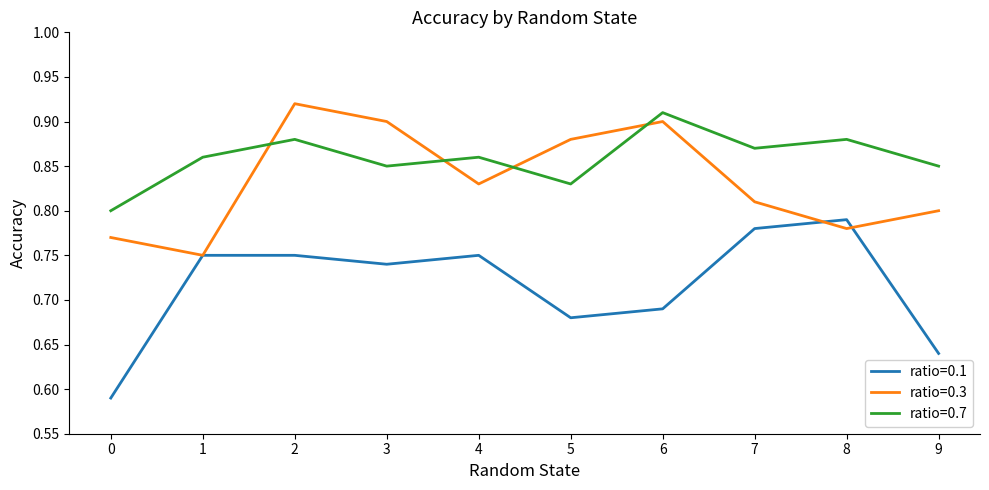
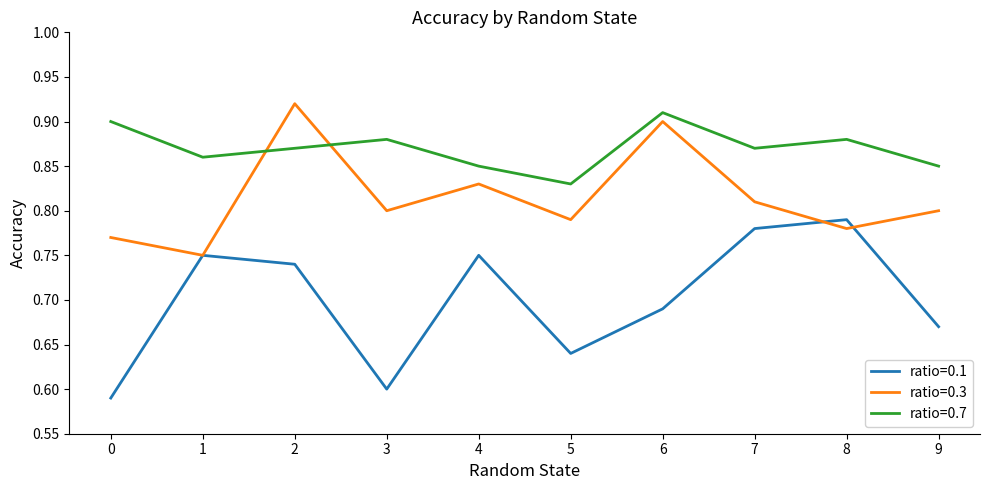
  {
    "ratio=0.1": {
      "0": 0.59,
-     "2": 0.75,
-     "3": 0.74,
+     "2": 0.74,
+     "3": 0.60,
      "4": 0.75,
-     "5": 0.68,
+     "5": 0.64,
      "6": 0.69,
      "7": 0.78,
      "8": 0.79,
-     "9": 0.64
+     "9": 0.67
    },
    "ratio=0.3": {
      "0": 0.77,
      "2": 0.92,
-     "3": 0.9,
+     "3": 0.8,
      "4": 0.83,
-     "5": 0.88,
+     "5": 0.79,
      "6": 0.90,
      "7": 0.81,
      "8": 0.78,
      "9": 0.80
    },
    "ratio=0.7": {
-     "0": 0.8,
+     "0": 0.9,
      "1": 0.86,
-     "2": 0.88,
-     "3": 0.85,
-     "4": 0.86,
+     "2": 0.87,
+     "3": 0.88,
+     "4": 0.85,
      "5": 0.83,
      "6": 0.91,
      "7": 0.87,
      "8": 0.88,
      "9": 0.85
    }
  }
